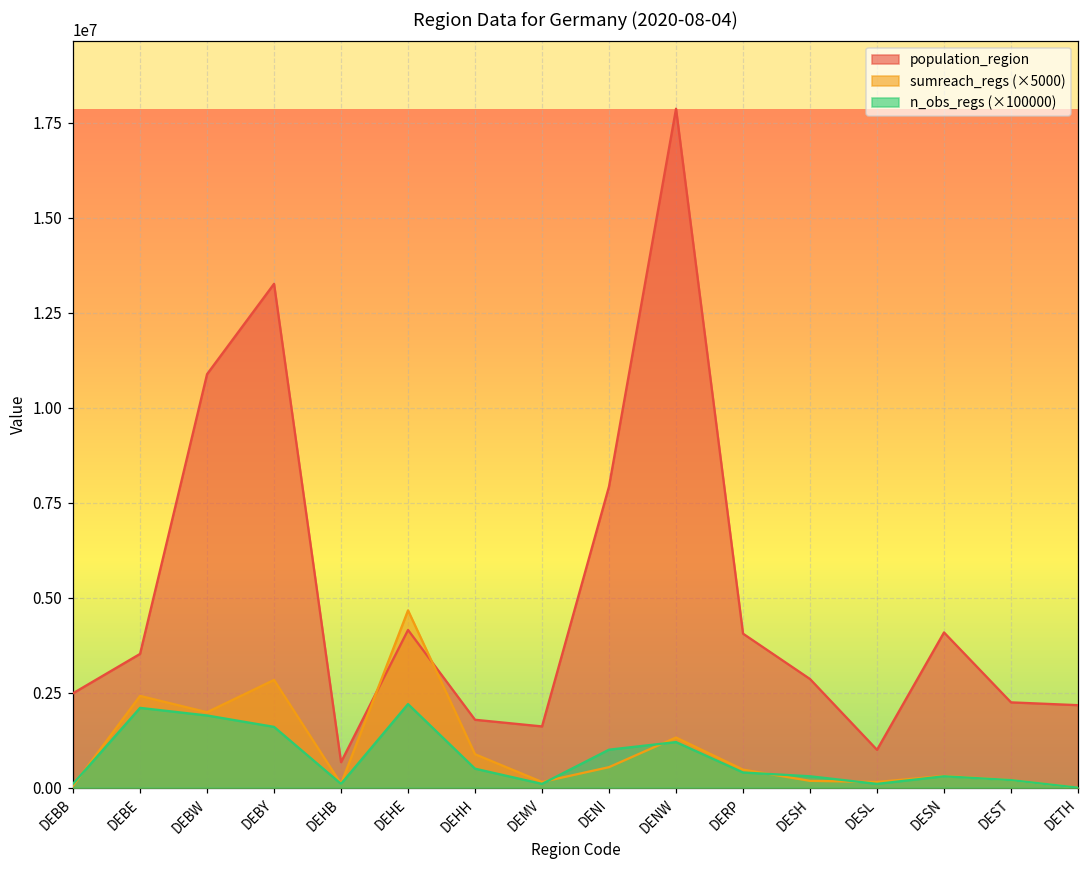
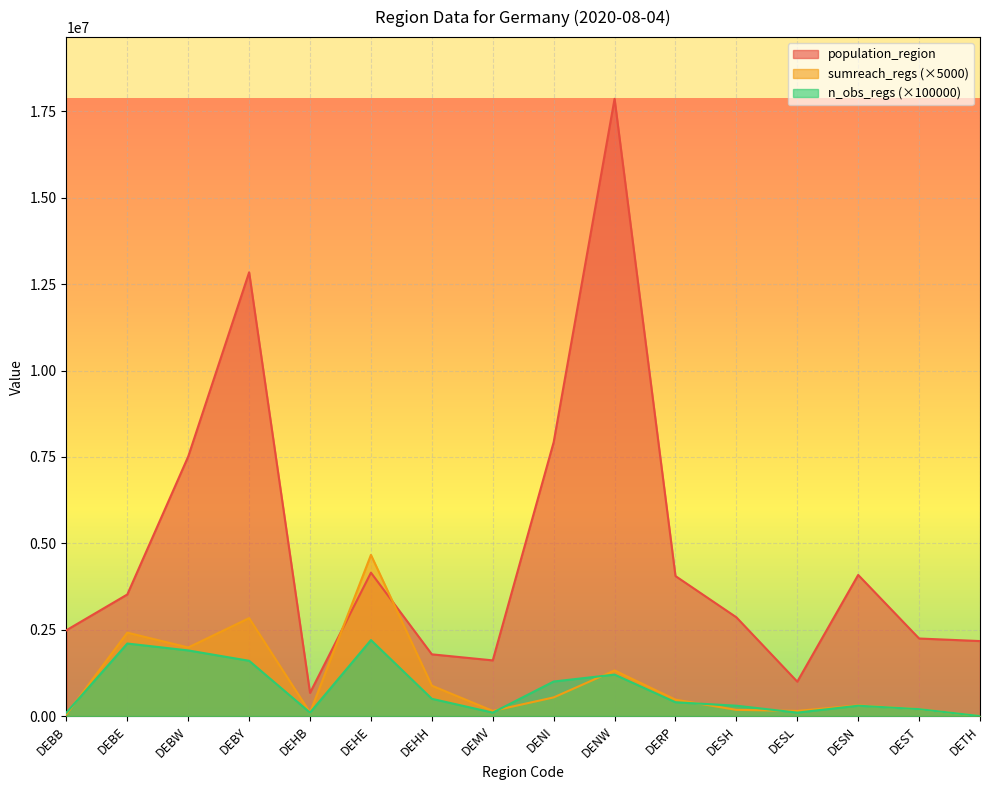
  {
    "population_region": {
      "DEBB": 2500000,
      "DEBE": 3500000,
-     "DEBW": 10900000,
-     "DEBY": 13300000,
+     "DEBW": 7500000,
+     "DEBY": 12800000,
      "DEHB": 700000,
      "DEHE": 4200000,
      "DEHH": 1800000,
      "DEMV": 1600000,
      "DENI": 7900000,
      "DENW": 17900000,
      "DERP": 4100000,
      "DESH": 2900000,
      "DESL": 1000000,
      "DESN": 4100000,
      "DEST": 2200000,
      "DETH": 2200000
    },
    "sumreach_regs (×5000)": {
      "DEBE": 2400000,
      "DEBW": 2000000,
      "DEBY": 2800000,
      "DEHE": 4700000,
      "DEHH": 900000,
      "DENI": 500000,
      "DENW": 1300000,
      "DERP": 500000,
      "DESH": 200000
    },
    "n_obs_regs (×100000)": {
      "DEBE": 2100000,
      "DEBW": 1900000,
      "DEBY": 1600000,
      "DEHE": 2200000,
      "DEHH": 500000,
      "DENI": 1000000,
      "DENW": 1200000,
      "DERP": 400000,
      "DESH": 300000
    }
  }
